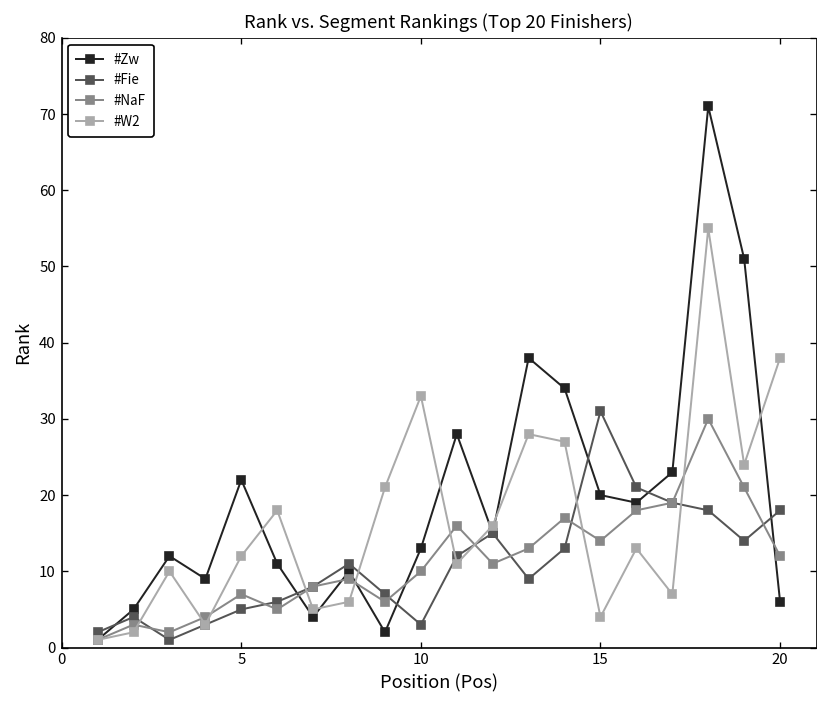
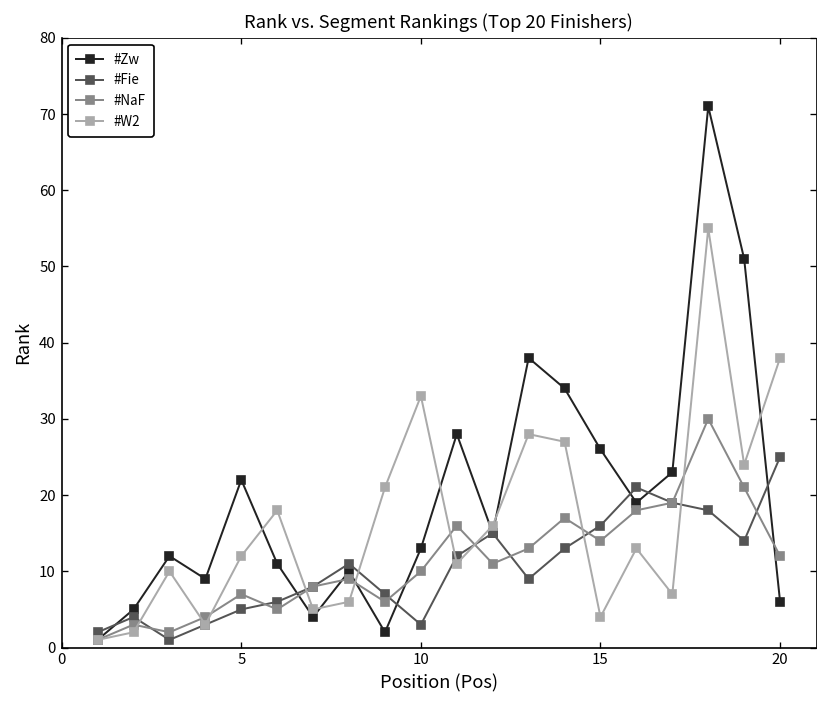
  {
    "#Zw": {
      "5": 22,
      "10": 13,
-     "15": 20,
+     "15": 26,
      "20": 6
    },
    "#Fie": {
      "5": 5,
      "10": 3,
-     "15": 31,
-     "20": 18
+     "15": 16,
+     "20": 25
    }
  }
